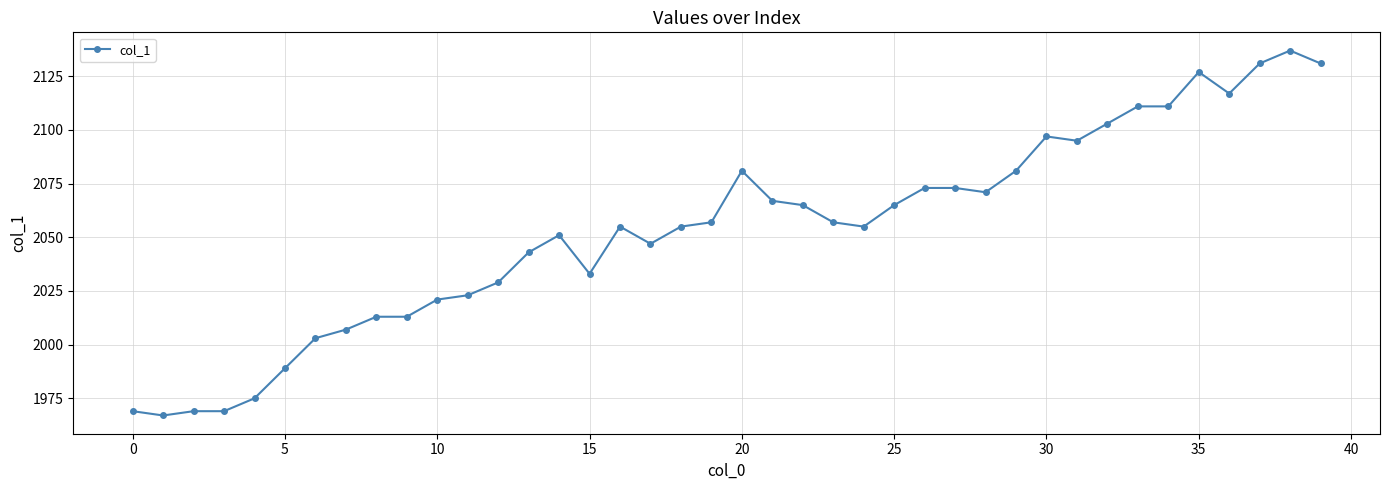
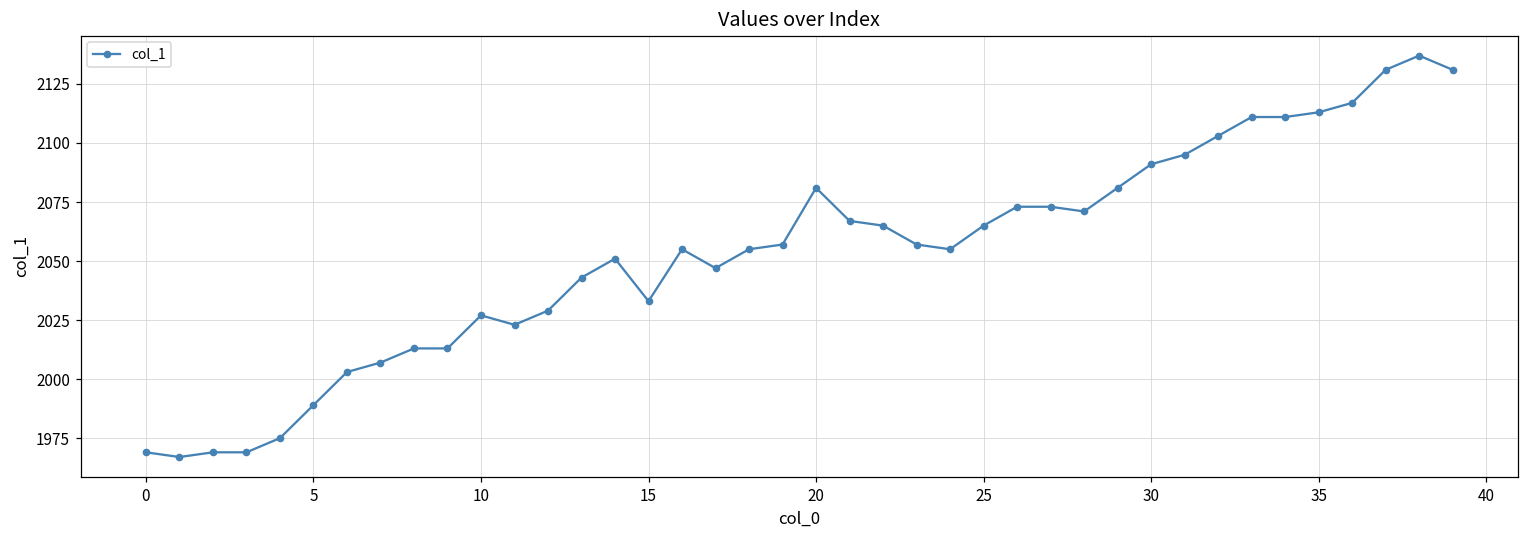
  {
    "0": 1969,
    "5": 1989,
-   "10": 2021,
+   "10": 2027,
    "15": 2033,
    "20": 2081,
    "25": 2065,
-   "30": 2097,
-   "35": 2127
+   "30": 2091,
+   "35": 2113
  }
